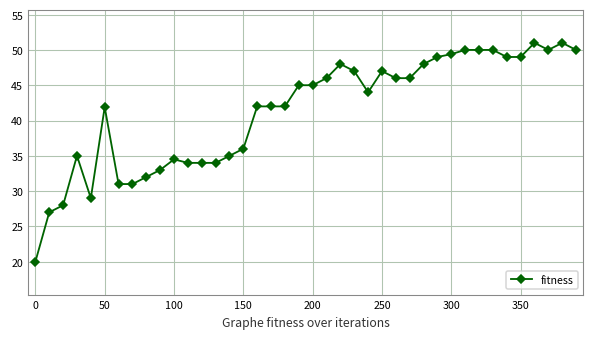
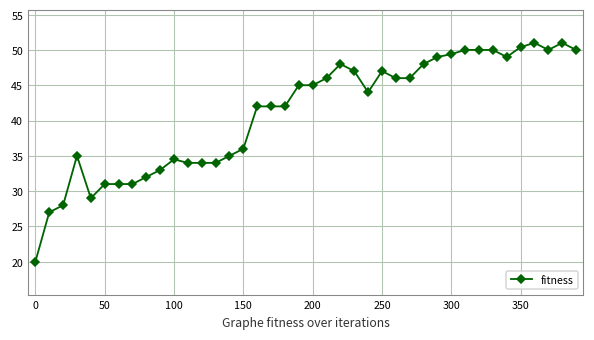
  {
    "0": 20,
-   "50": 42,
+   "50": 31,
    "100": 35,
    "150": 36,
    "200": 45,
    "250": 47,
    "300": 49,
-   "350": 49
+   "350": 50
  }
